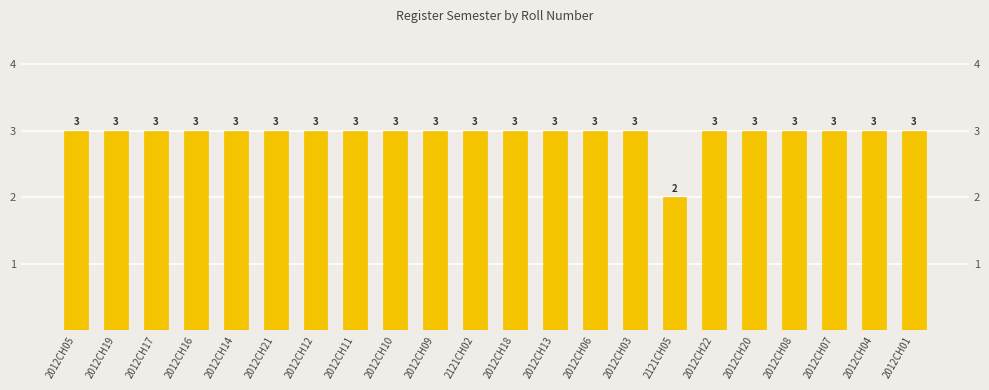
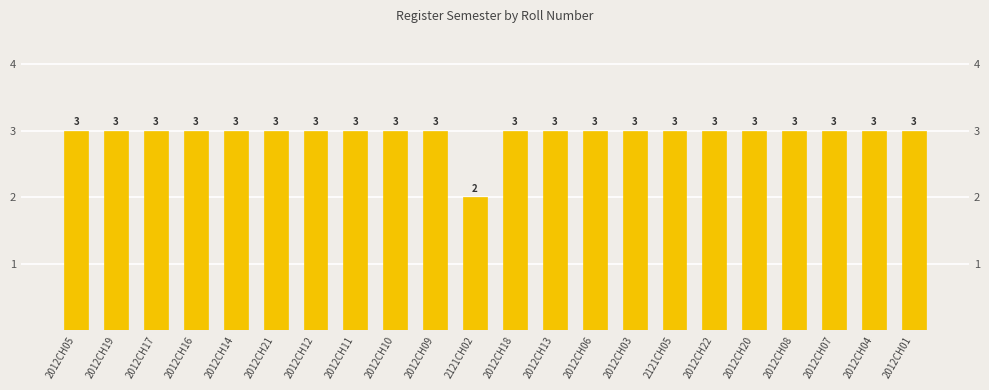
  {
    "2012CH05": 3,
    "2012CH19": 3,
    "2012CH17": 3,
    "2012CH16": 3,
    "2012CH14": 3,
    "2012CH21": 3,
    "2012CH12": 3,
    "2012CH11": 3,
    "2012CH10": 3,
    "2012CH09": 3,
-   "2121CH02": 3,
+   "2121CH02": 2,
    "2012CH18": 3,
    "2012CH13": 3,
    "2012CH06": 3,
    "2012CH03": 3,
-   "2121CH05": 2,
+   "2121CH05": 3,
    "2012CH22": 3,
    "2012CH20": 3,
    "2012CH08": 3,
    "2012CH07": 3,
    "2012CH04": 3,
    "2012CH01": 3
  }
